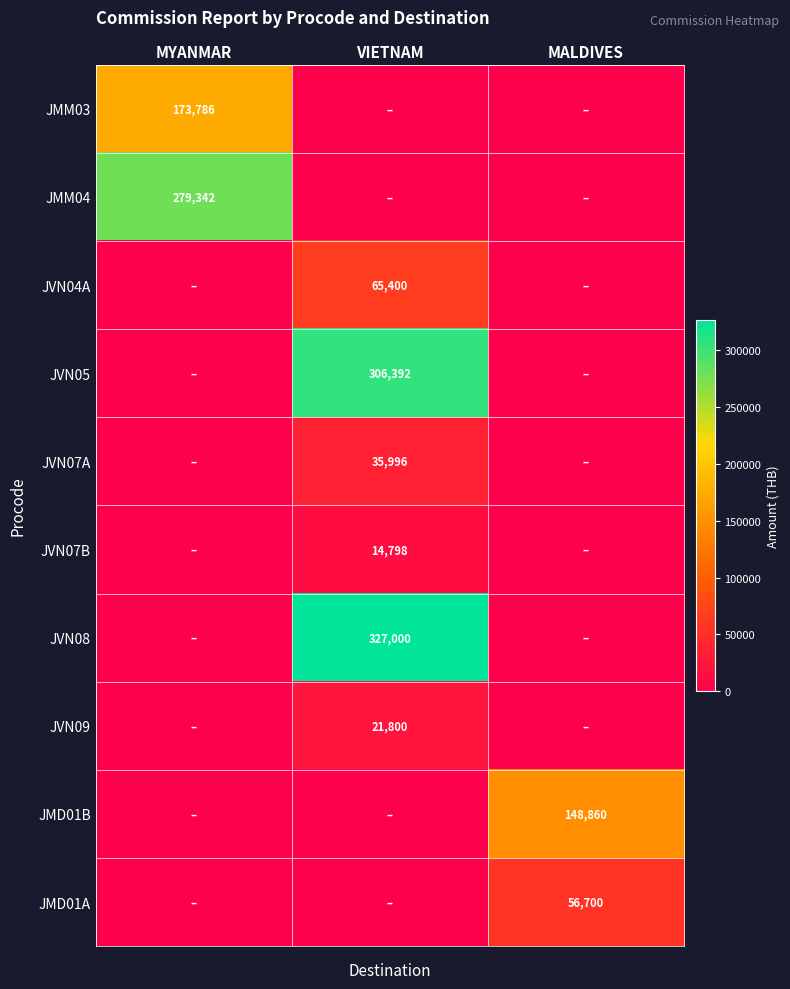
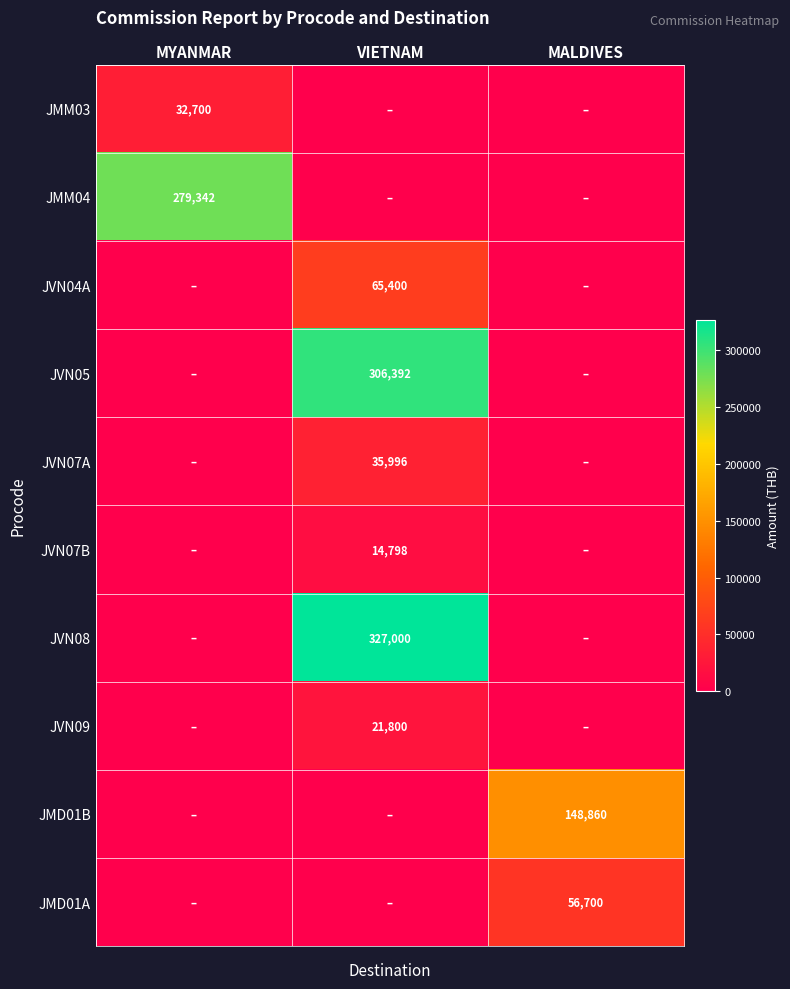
  {
    "JMM03": {
-     "MYANMAR": "173,786"
+     "MYANMAR": "32,700"
    },
    "JMM04": {
      "MYANMAR": "279,342"
    },
    "JVN04A": {
      "VIETNAM": "65,400"
    },
    "JVN05": {
      "VIETNAM": "306,392"
    },
    "JVN07A": {
      "VIETNAM": "35,996"
    },
    "JVN07B": {
      "VIETNAM": "14,798"
    },
    "JVN08": {
      "VIETNAM": "327,000"
    },
    "JVN09": {
      "VIETNAM": "21,800"
    },
    "JMD01B": {
      "MALDIVES": "148,860"
    },
    "JMD01A": {
      "MALDIVES": "56,700"
    }
  }
